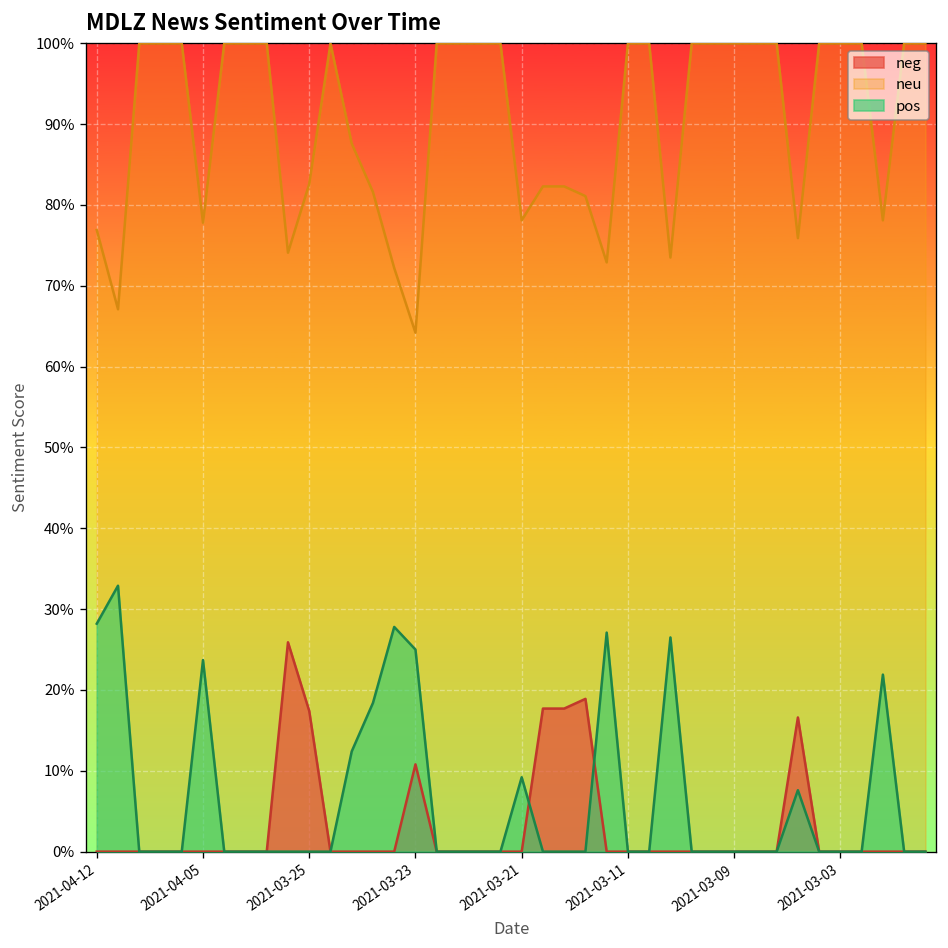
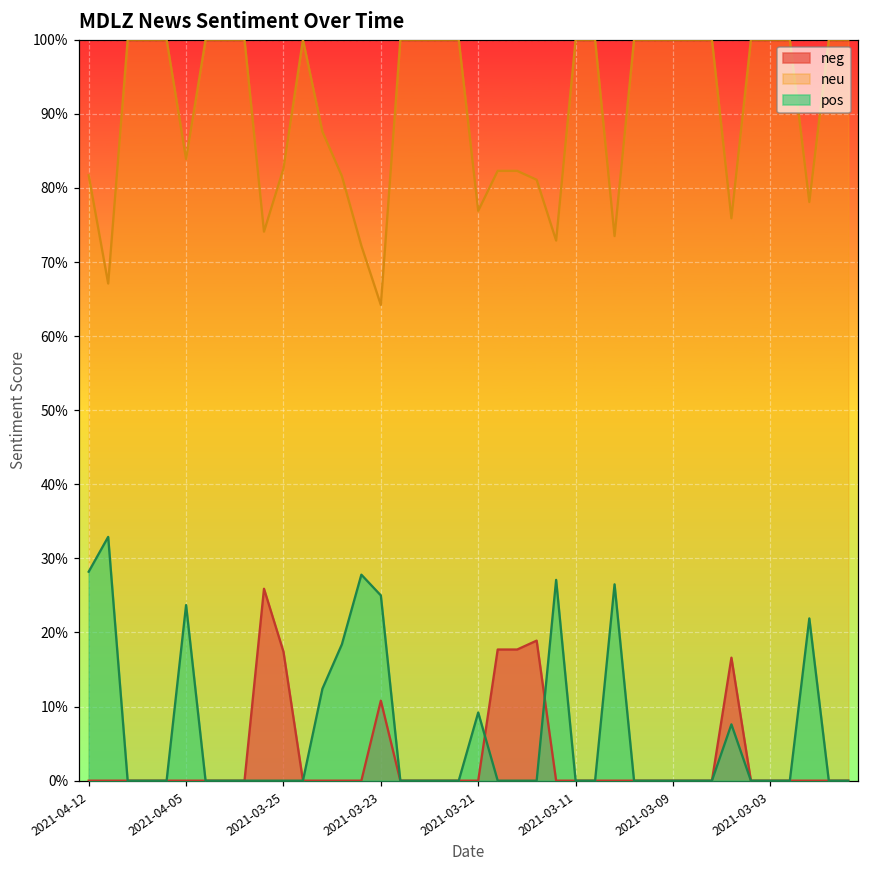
  {
    "neg": {
      "2021-04-12": "0%",
      "2021-04-05": "0%",
      "2021-03-21": "0%"
    },
    "neu": {
-     "2021-04-12": "77%",
-     "2021-04-05": "78%",
-     "2021-03-21": "78%"
+     "2021-04-12": "82%",
+     "2021-04-05": "84%",
+     "2021-03-21": "77%"
    },
    "pos": {
      "2021-04-12": "28%",
      "2021-04-05": "24%",
      "2021-03-21": "9%"
    }
  }
